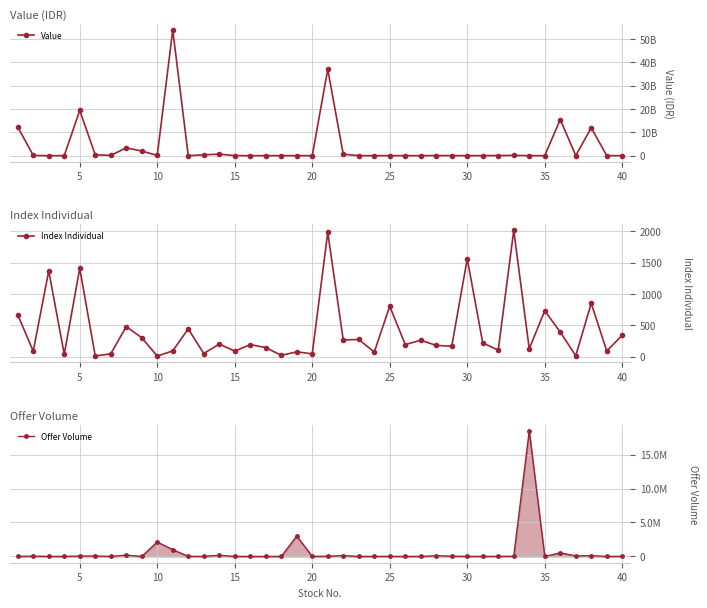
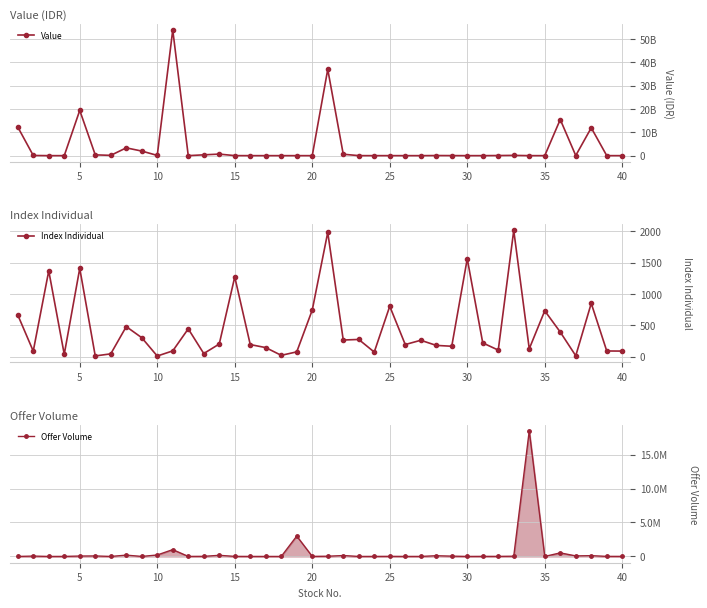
  {
    "Value (IDR)": {
      "5": 19000000000,
      "10": 0,
      "15": 0,
      "20": 0,
      "25": 0,
      "30": 0,
      "35": 0,
      "40": 0
    },
    "Index Individual": {
      "5": 1400,
      "10": 0,
-     "15": 100,
-     "20": 0,
+     "15": 1300,
+     "20": 700,
      "25": 800,
      "30": 1600,
      "35": 700,
-     "40": 300
+     "40": 100
    },
    "Offer Volume": {
      "5": 0,
-     "10": 2000000,
+     "10": 0,
      "15": 0,
      "20": 0,
      "25": 0,
      "30": 0,
      "35": 0,
      "40": 0
    }
  }
